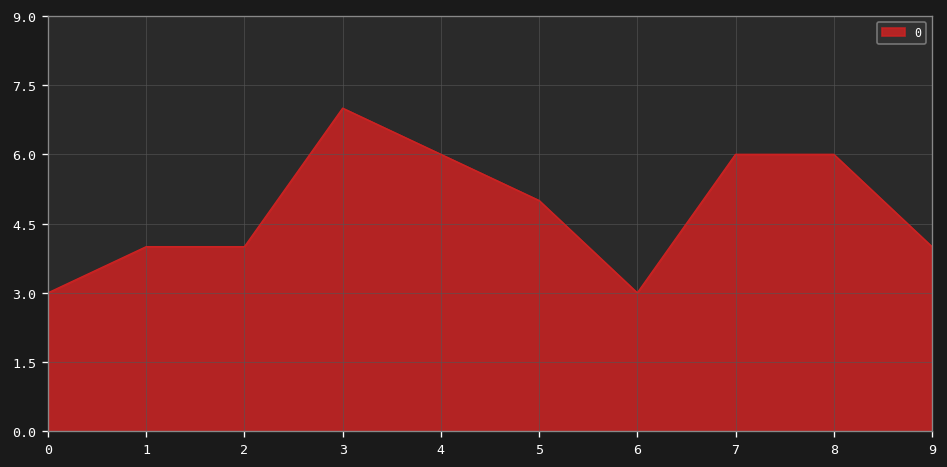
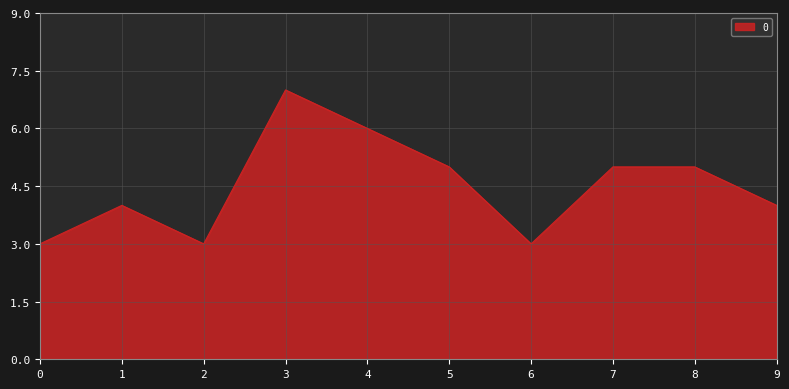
  {
    "0": 3,
    "1": 4,
-   "2": 4,
+   "2": 3,
    "3": 7,
    "4": 6,
    "5": 5,
    "6": 3,
-   "7": 6,
-   "8": 6,
+   "7": 5,
+   "8": 5,
    "9": 4
  }
